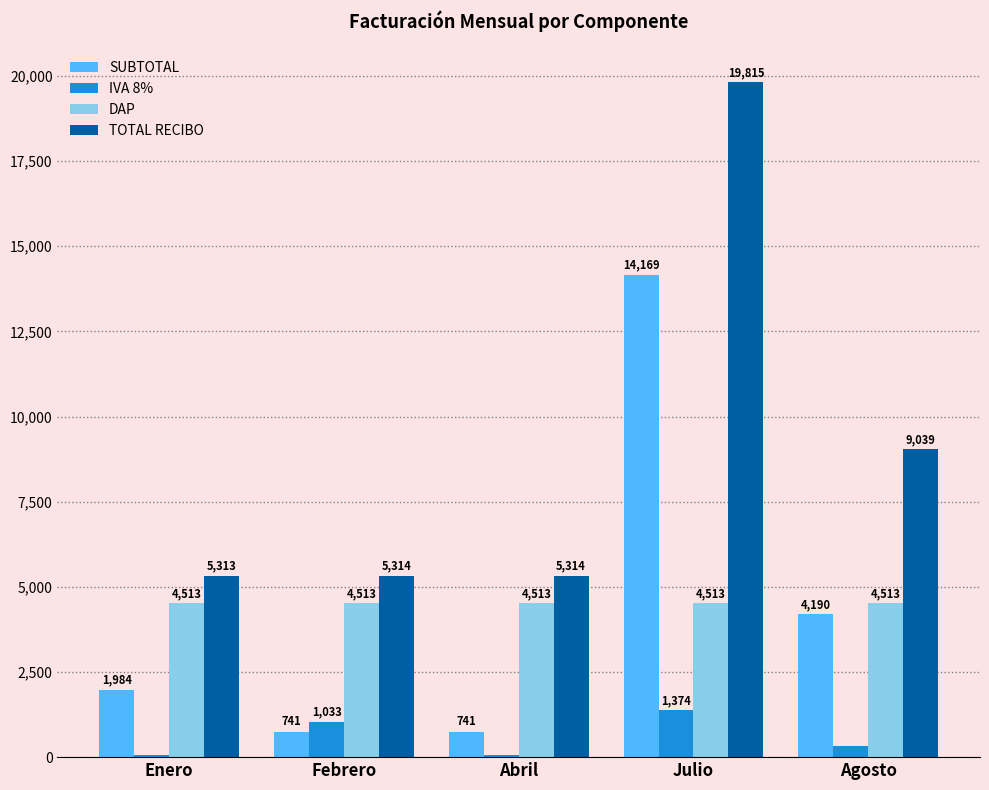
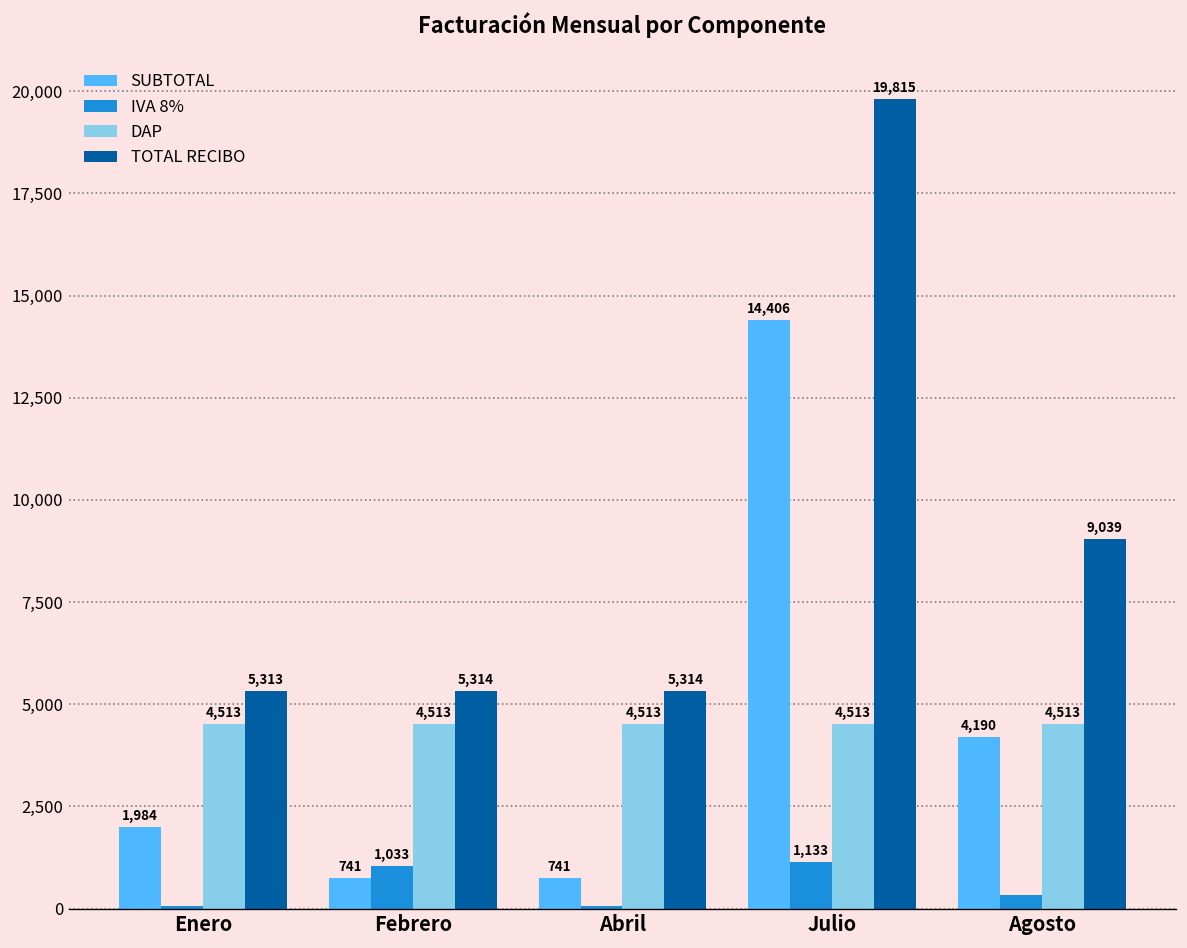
  {
    "SUBTOTAL": {
      "Enero": "1,984",
      "Febrero": "741",
      "Abril": "741",
-     "Julio": "14,169",
+     "Julio": "14,406",
      "Agosto": "4,190"
    },
    "IVA 8%": {
      "Febrero": "1,033",
-     "Julio": "1,374"
+     "Julio": "1,133"
    },
    "DAP": {
      "Enero": "4,513",
      "Febrero": "4,513",
      "Abril": "4,513",
      "Julio": "4,513",
      "Agosto": "4,513"
    },
    "TOTAL RECIBO": {
      "Enero": "5,313",
      "Febrero": "5,314",
      "Abril": "5,314",
      "Julio": "19,815",
      "Agosto": "9,039"
    }
  }
